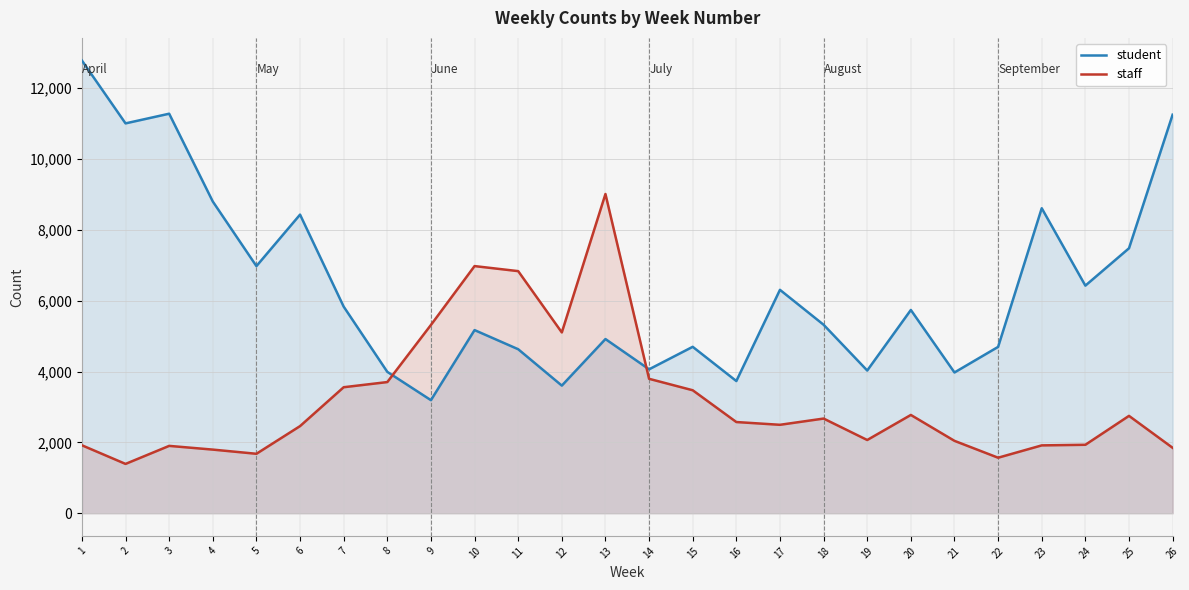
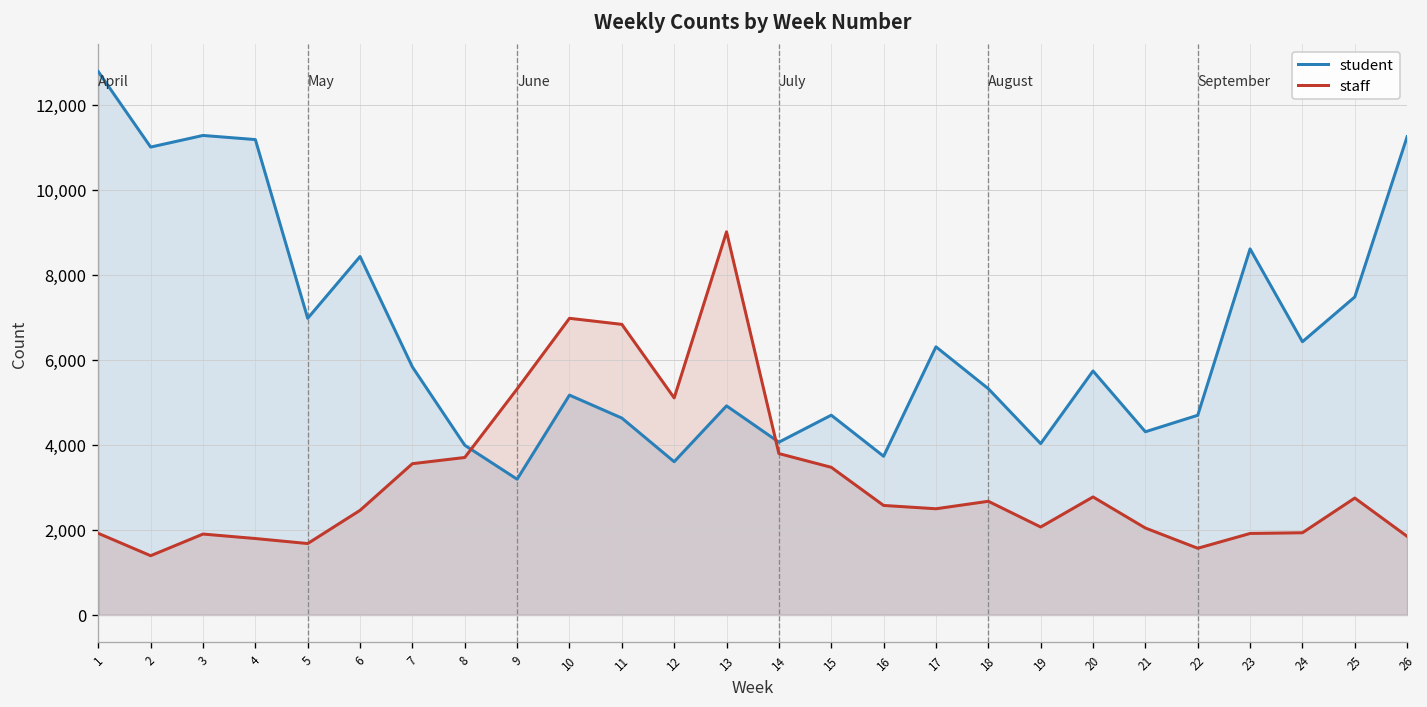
  {
    "student": {
      "1": "12,800",
      "2": "11,000",
      "3": "11,300",
-     "4": "8,800",
+     "4": "11,200",
      "5": "7,000",
      "6": "8,400",
      "7": "5,800",
      "8": "4,000",
      "9": "3,200",
      "10": "5,200",
      "11": "4,600",
      "12": "3,600",
      "13": "4,900",
      "14": "4,100",
      "15": "4,700",
      "16": "3,700",
      "17": "6,300",
      "18": "5,300",
      "19": "4,000",
      "20": "5,700",
-     "21": "4,000",
+     "21": "4,300",
      "22": "4,700",
      "23": "8,600",
      "24": "6,400",
      "25": "7,500",
      "26": "11,200"
    },
    "staff": {
      "1": "1,900",
      "2": "1,400",
      "3": "1,900",
      "4": "1,800",
      "5": "1,700",
      "6": "2,500",
      "7": "3,600",
      "8": "3,700",
      "9": "5,300",
      "10": "7,000",
      "11": "6,800",
      "12": "5,100",
      "13": "9,000",
      "14": "3,800",
      "15": "3,500",
      "16": "2,600",
      "17": "2,500",
      "18": "2,700",
      "19": "2,100",
      "20": "2,800",
      "21": "2,000",
      "22": "1,600",
      "23": "1,900",
      "24": "1,900",
      "25": "2,700",
      "26": "1,800"
    }
  }
